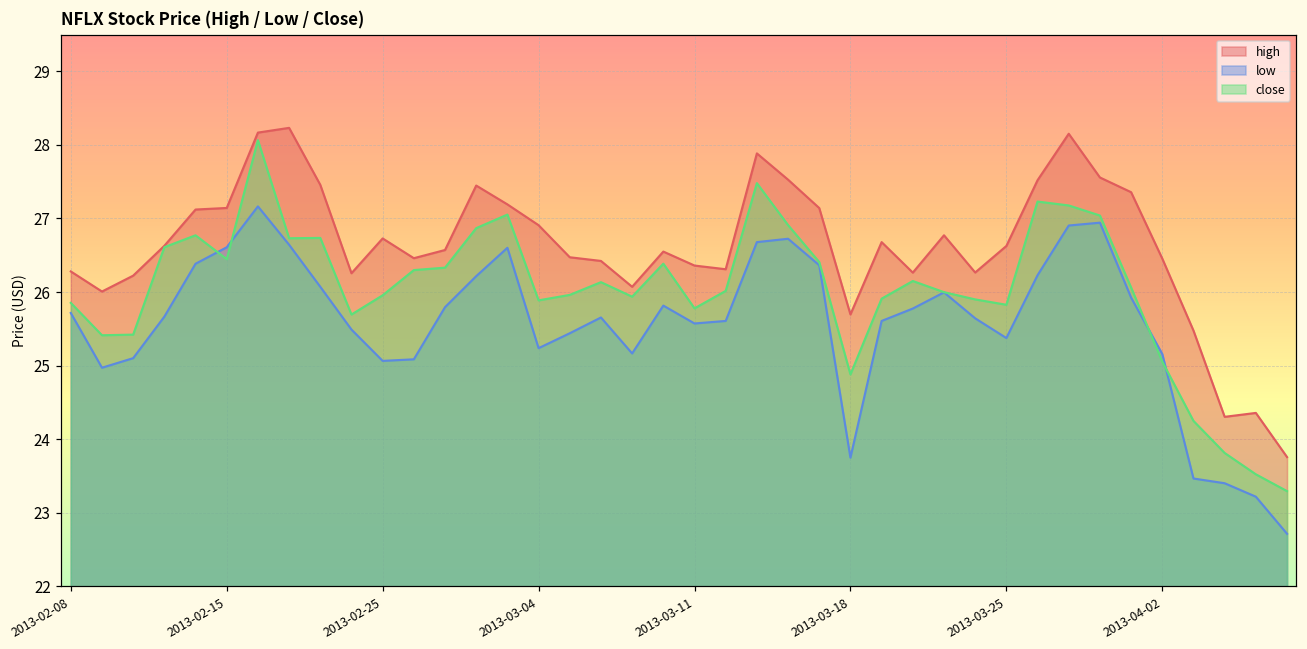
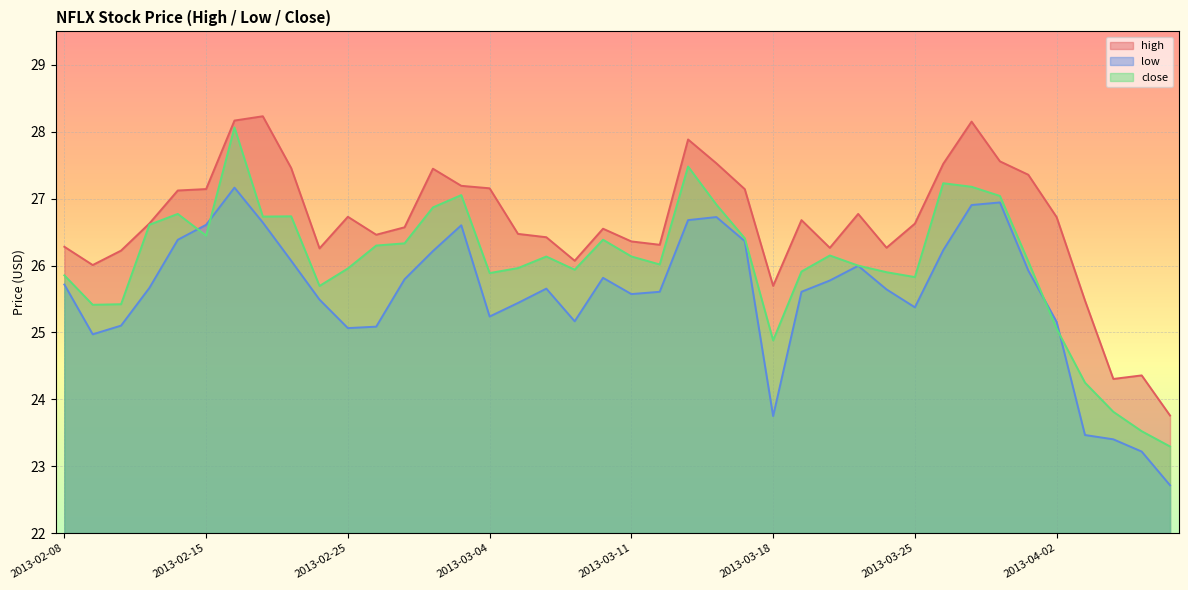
  {
    "high": {
      "2013-02-08": 26.3,
      "2013-02-15": 27.1,
      "2013-02-25": 26.7,
-     "2013-03-04": 26.9,
+     "2013-03-04": 27.2,
      "2013-03-11": 26.4,
      "2013-03-18": 25.7,
      "2013-03-25": 26.6,
-     "2013-04-02": 26.5
+     "2013-04-02": 26.7
    },
    "low": {
      "2013-02-08": 25.7,
      "2013-02-15": 26.6,
      "2013-02-25": 25.1,
      "2013-03-04": 25.2,
      "2013-03-11": 25.6,
      "2013-03-18": 23.7,
      "2013-03-25": 25.4,
      "2013-04-02": 25.2
    },
    "close": {
      "2013-02-08": 25.9,
      "2013-02-15": 26.4,
      "2013-02-25": 26.0,
      "2013-03-04": 25.9,
-     "2013-03-11": 25.8,
+     "2013-03-11": 26.1,
      "2013-03-18": 24.9,
      "2013-03-25": 25.8,
      "2013-04-02": 25.1
    }
  }
